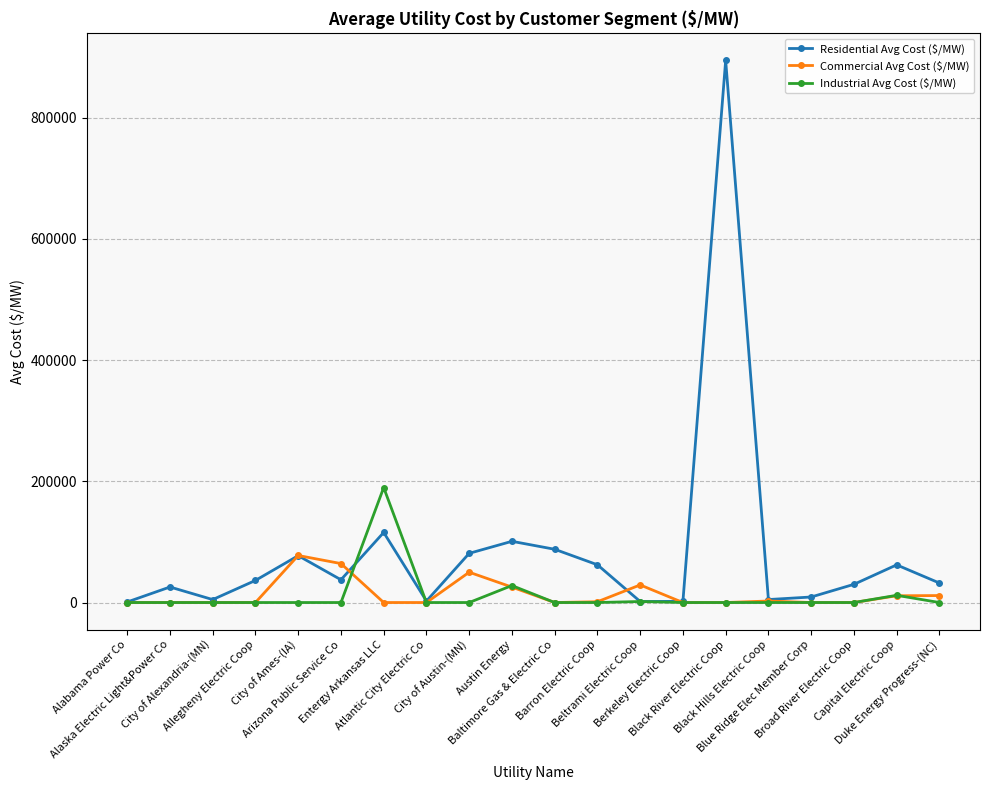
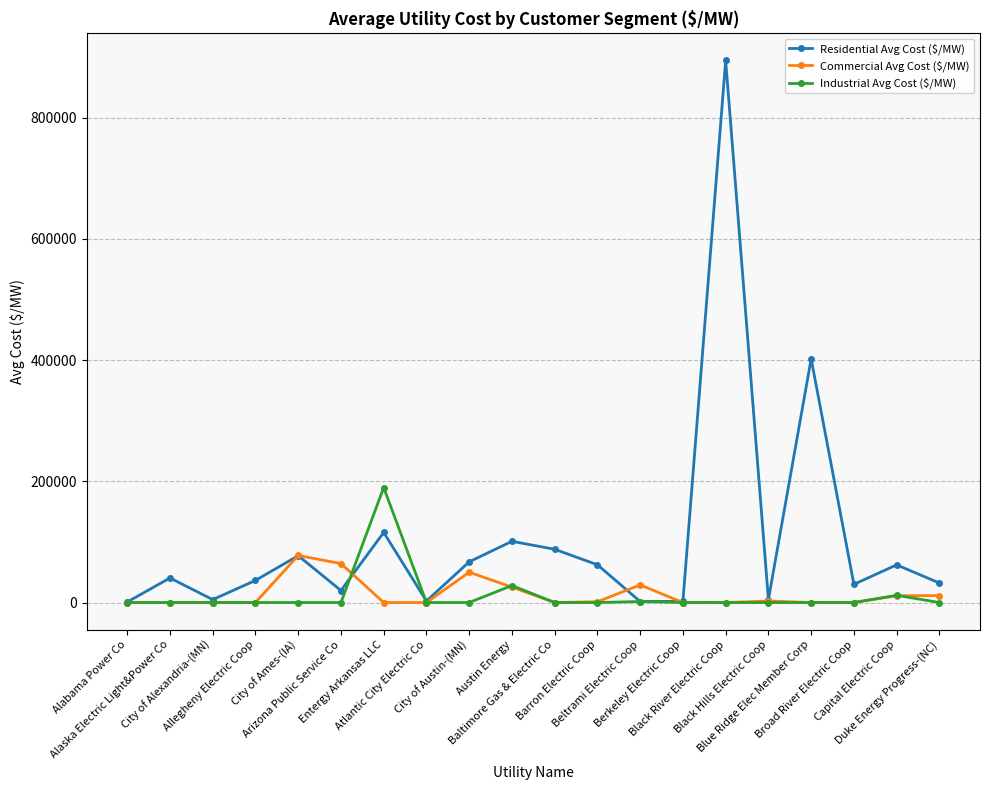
  {
    "Residential Avg Cost ($/MW)": {
-     "Alaska Electric Light&Power Co": 30000,
+     "Alaska Electric Light&Power Co": 40000,
      "City of Alexandria-(MN)": 0,
      "Allegheny Electric Coop": 40000,
-     "Arizona Public Service Co": 40000,
+     "Arizona Public Service Co": 20000,
      "Entergy Arkansas LLC": 120000,
-     "City of Austin-(MN)": 80000,
+     "City of Austin-(MN)": 70000,
      "Austin Energy": 100000,
      "Baltimore Gas & Electric Co": 90000,
      "Barron Electric Coop": 60000,
      "Black River Electric Coop": 890000,
-     "Blue Ridge Elec Member Corp": 10000,
+     "Blue Ridge Elec Member Corp": 400000,
      "Broad River Electric Coop": 30000,
      "Capital Electric Coop": 60000,
      "Duke Energy Progress-(NC)": 30000
    },
    "Commercial Avg Cost ($/MW)": {
      "Arizona Public Service Co": 60000,
      "Entergy Arkansas LLC": 0,
      "City of Austin-(MN)": 50000,
      "Beltrami Electric Coop": 30000,
      "Duke Energy Progress-(NC)": 10000
    },
    "Industrial Avg Cost ($/MW)": {
      "City of Ames-(IA)": 0,
      "Arizona Public Service Co": 0,
      "Entergy Arkansas LLC": 190000,
      "City of Austin-(MN)": 0,
      "Duke Energy Progress-(NC)": 0
    }
  }
